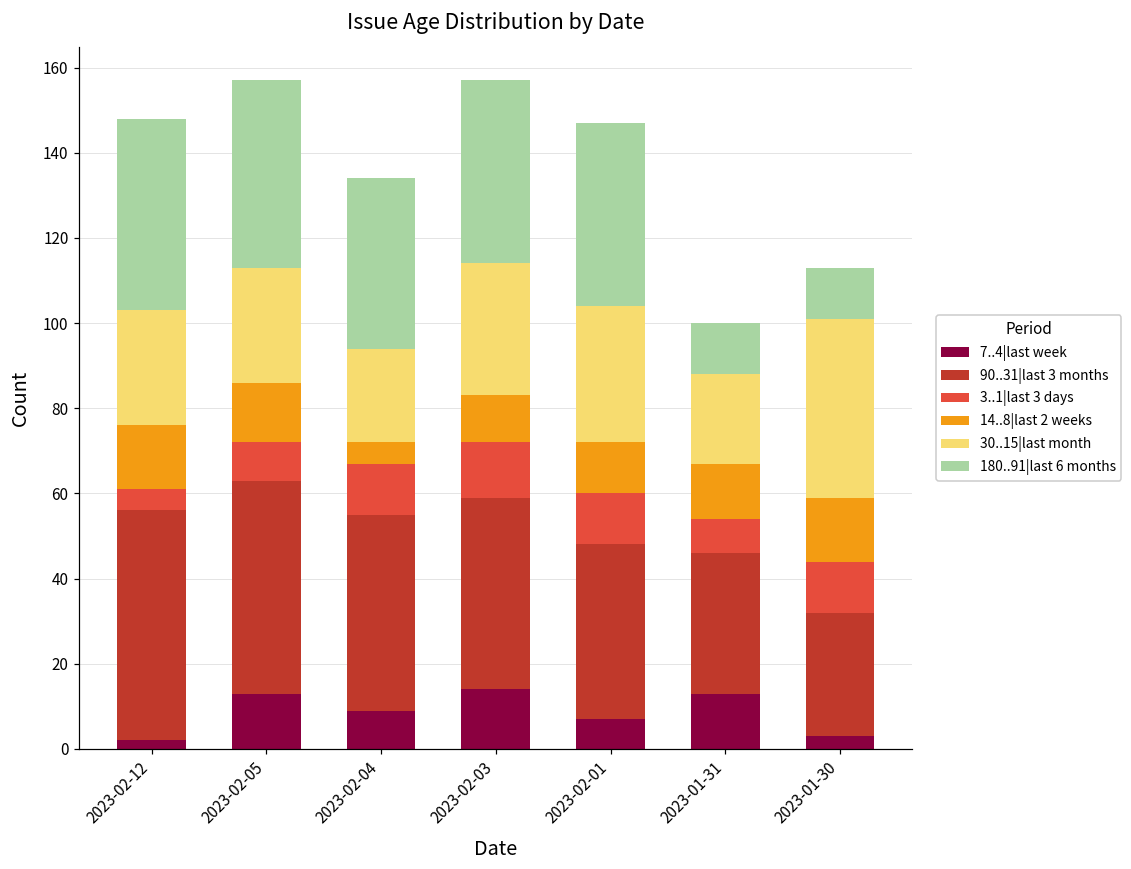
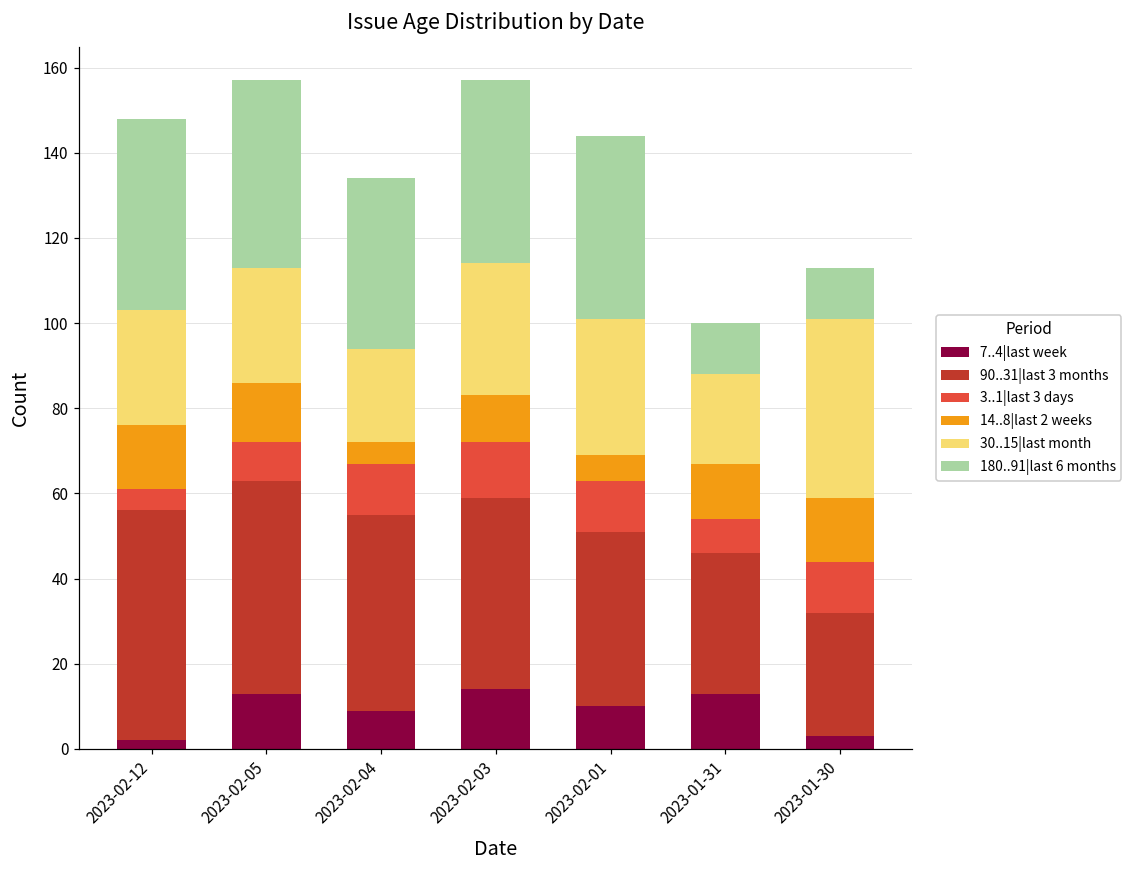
  {
    "7..4|last week": {
      "2023-02-12": 2,
      "2023-02-05": 13,
      "2023-02-04": 9,
      "2023-02-03": 14,
-     "2023-02-01": 7,
+     "2023-02-01": 10,
      "2023-01-31": 13,
      "2023-01-30": 3
    },
    "14..8|last 2 weeks": {
      "2023-02-12": 15,
      "2023-02-05": 14,
      "2023-02-04": 5,
      "2023-02-03": 11,
-     "2023-02-01": 12,
+     "2023-02-01": 6,
      "2023-01-31": 13,
      "2023-01-30": 15
    },
    "30..15|last month": {
      "2023-02-12": 27,
      "2023-02-05": 27,
      "2023-02-04": 22,
      "2023-02-03": 31,
      "2023-02-01": 32,
      "2023-01-31": 21,
      "2023-01-30": 42
    },
    "180..91|last 6 months": {
      "2023-02-12": 45,
      "2023-02-05": 44,
      "2023-02-04": 40,
      "2023-02-03": 43,
      "2023-02-01": 43,
      "2023-01-31": 12,
      "2023-01-30": 12
    }
  }
